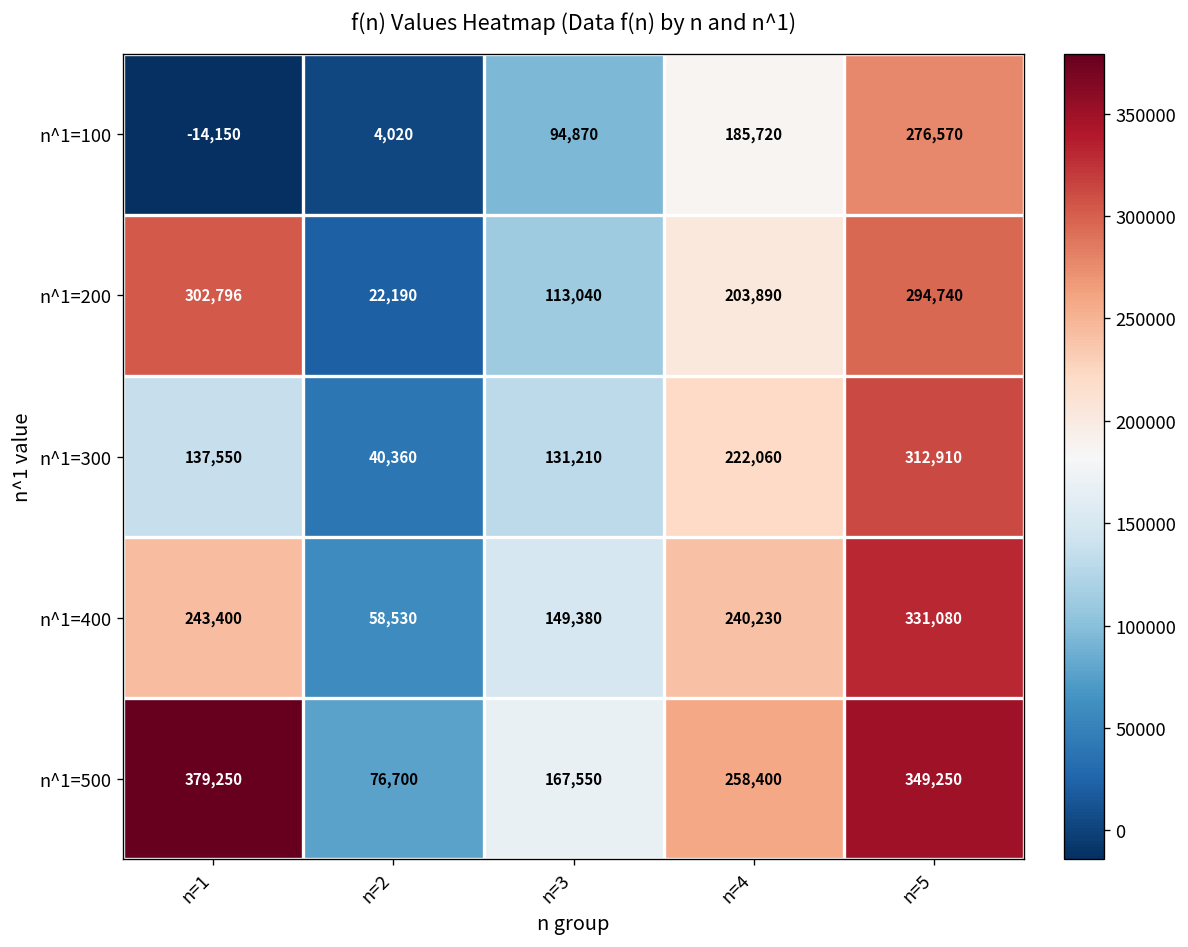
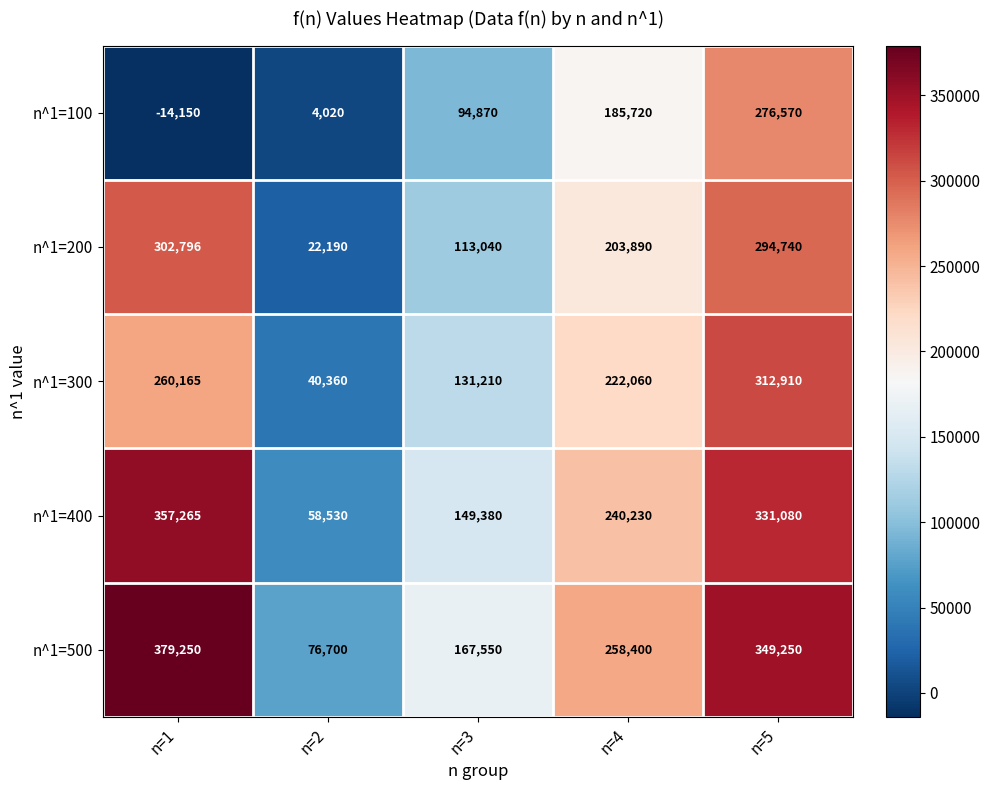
  {
    "n^1=100": {
      "n=1": "-14,150",
      "n=2": "4,020",
      "n=3": "94,870",
      "n=4": "185,720",
      "n=5": "276,570"
    },
    "n^1=200": {
      "n=1": "302,796",
      "n=2": "22,190",
      "n=3": "113,040",
      "n=4": "203,890",
      "n=5": "294,740"
    },
    "n^1=300": {
-     "n=1": "137,550",
+     "n=1": "260,165",
      "n=2": "40,360",
      "n=3": "131,210",
      "n=4": "222,060",
      "n=5": "312,910"
    },
    "n^1=400": {
-     "n=1": "243,400",
+     "n=1": "357,265",
      "n=2": "58,530",
      "n=3": "149,380",
      "n=4": "240,230",
      "n=5": "331,080"
    },
    "n^1=500": {
      "n=1": "379,250",
      "n=2": "76,700",
      "n=3": "167,550",
      "n=4": "258,400",
      "n=5": "349,250"
    }
  }
